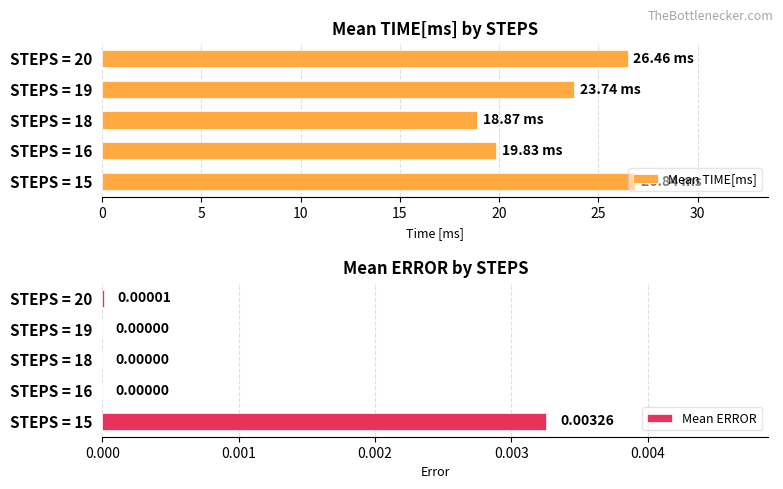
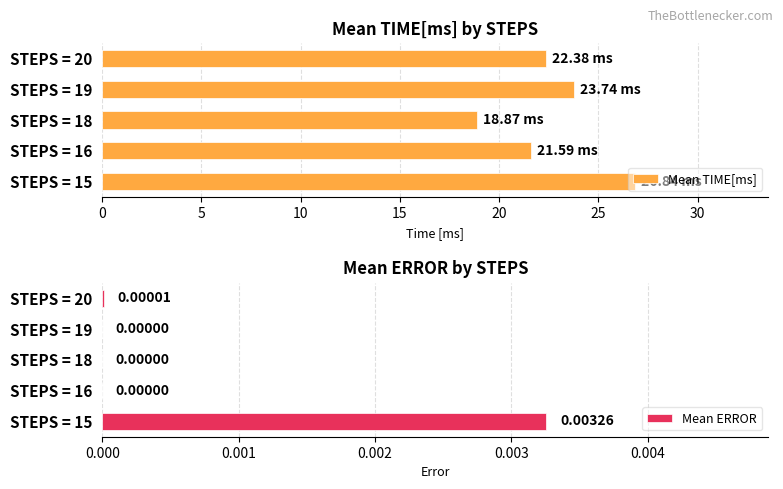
  {
    "Mean TIME[ms] by STEPS": {
-     "STEPS = 20": 26.46,
+     "STEPS = 20": 22.38,
      "STEPS = 19": 23.74,
      "STEPS = 18": 18.87,
-     "STEPS = 16": 19.83
+     "STEPS = 16": 21.59
    },
    "Mean ERROR by STEPS": {
      "STEPS = 20": 0.00001,
      "STEPS = 19": 0.00000,
      "STEPS = 18": 0.00000,
      "STEPS = 16": 0.00000,
      "STEPS = 15": 0.00326
    }
  }
